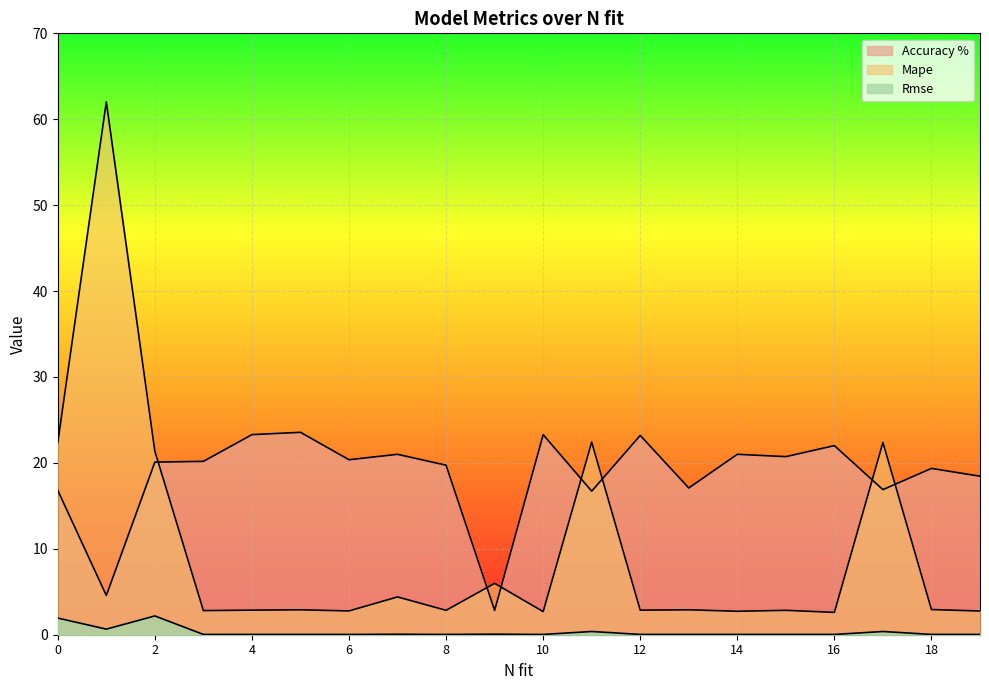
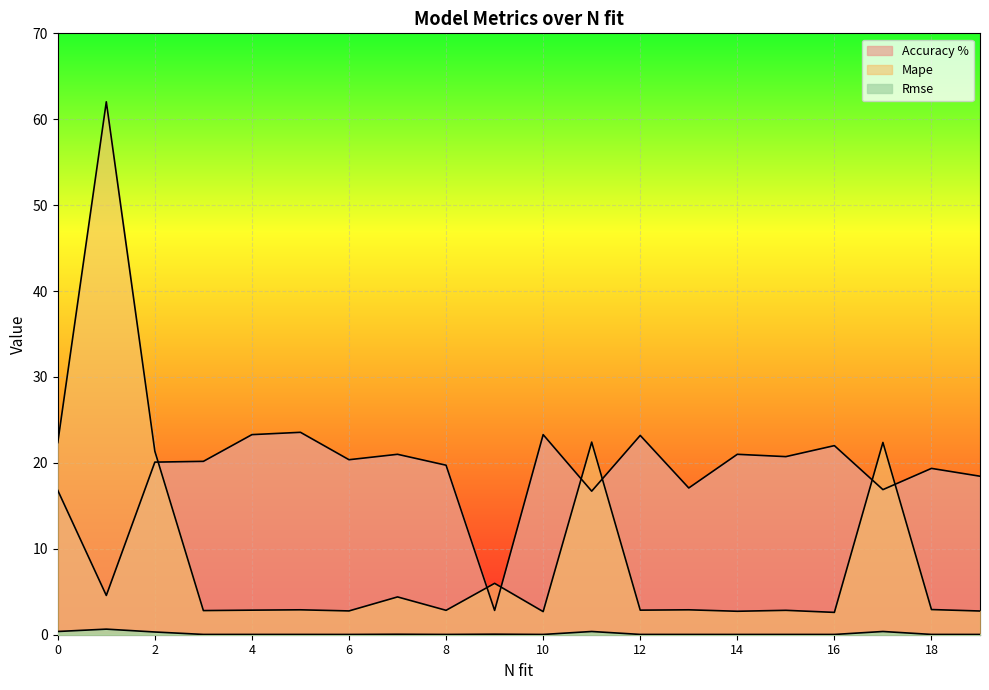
  {
    "Rmse": {
-     "0": 2,
-     "2": 2,
+     "0": 0,
+     "2": 0,
      "4": 0,
      "6": 0,
      "8": 0,
      "10": 0,
      "12": 0,
      "14": 0,
      "16": 0,
      "18": 0
    }
  }
